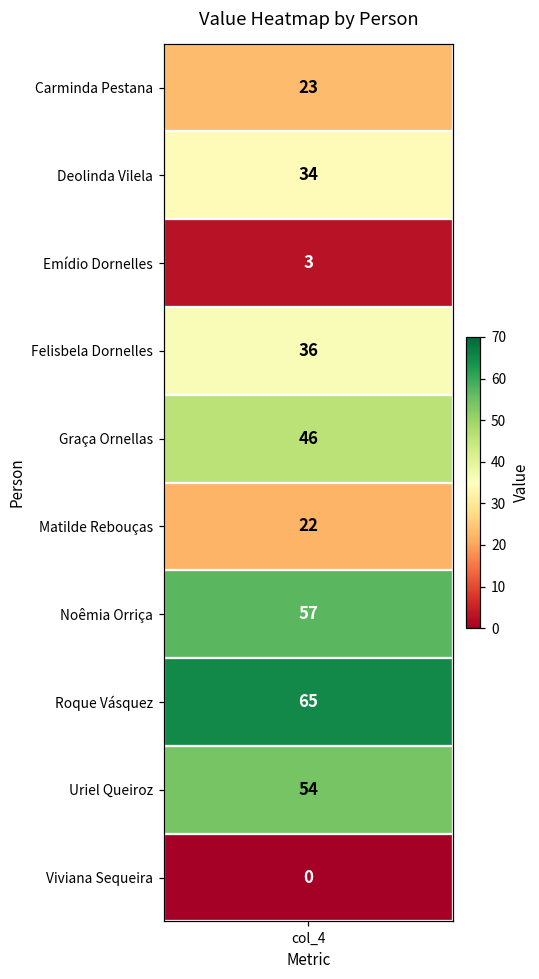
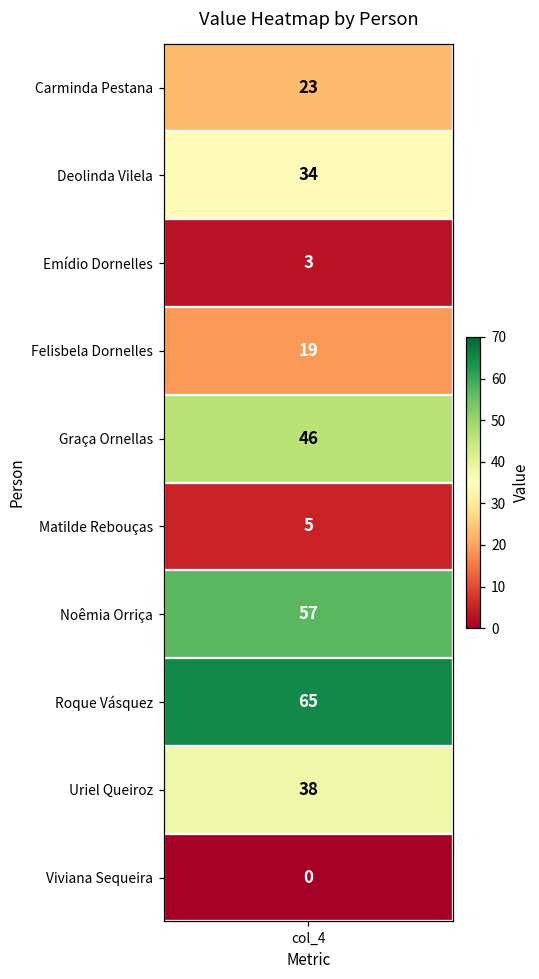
  {
    "Carminda Pestana": {
      "col_4": 23
    },
    "Deolinda Vilela": {
      "col_4": 34
    },
    "Emídio Dornelles": {
      "col_4": 3
    },
    "Felisbela Dornelles": {
-     "col_4": 36
+     "col_4": 19
    },
    "Graça Ornellas": {
      "col_4": 46
    },
    "Matilde Rebouças": {
-     "col_4": 22
+     "col_4": 5
    },
    "Noêmia Orriça": {
      "col_4": 57
    },
    "Roque Vásquez": {
      "col_4": 65
    },
    "Uriel Queiroz": {
-     "col_4": 54
+     "col_4": 38
    },
    "Viviana Sequeira": {
      "col_4": 0
    }
  }
